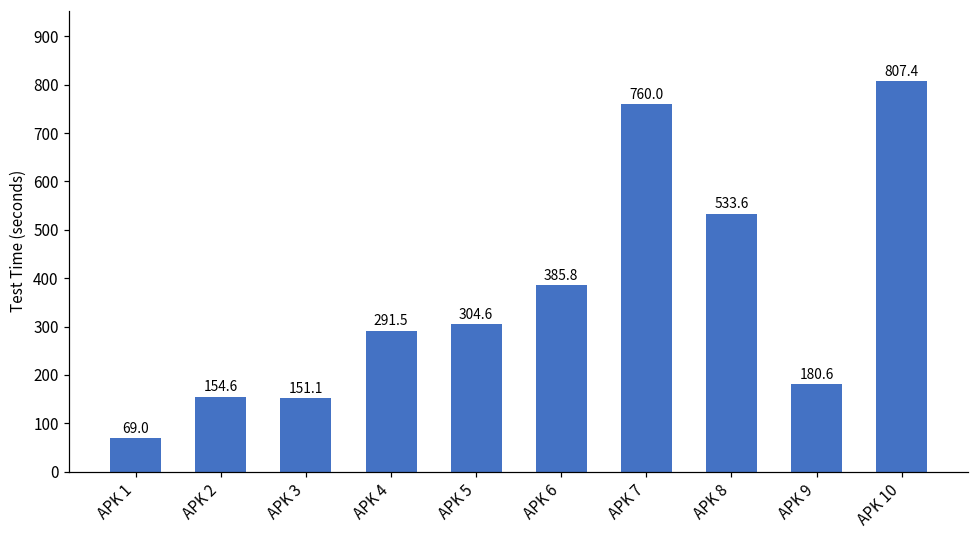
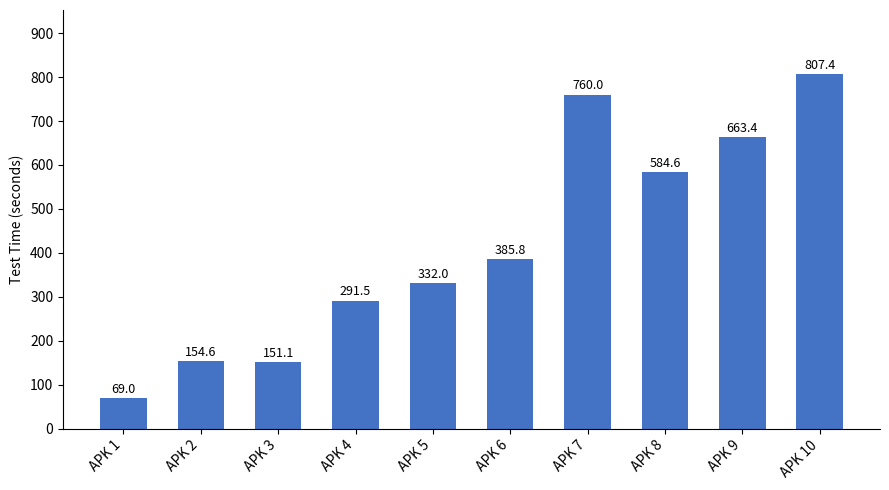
  {
    "APK 1": 69.0,
    "APK 2": 154.6,
    "APK 3": 151.1,
    "APK 4": 291.5,
-   "APK 5": 304.6,
+   "APK 5": 332.0,
    "APK 6": 385.8,
    "APK 7": 760.0,
-   "APK 8": 533.6,
-   "APK 9": 180.6,
+   "APK 8": 584.6,
+   "APK 9": 663.4,
    "APK 10": 807.4
  }
